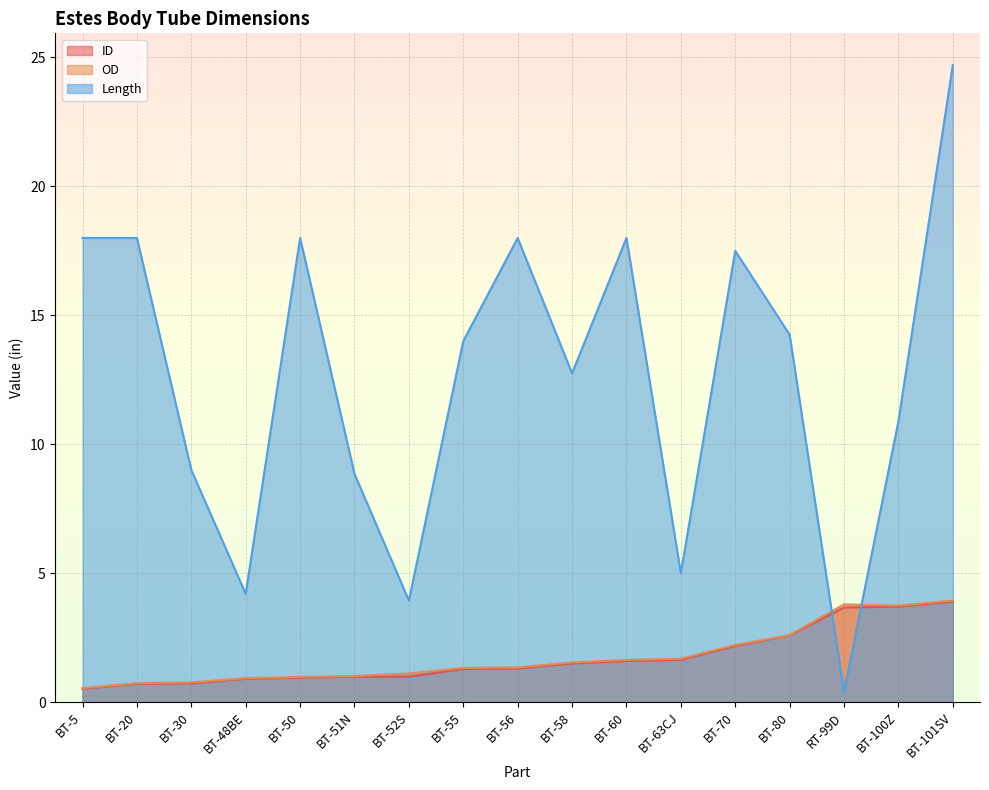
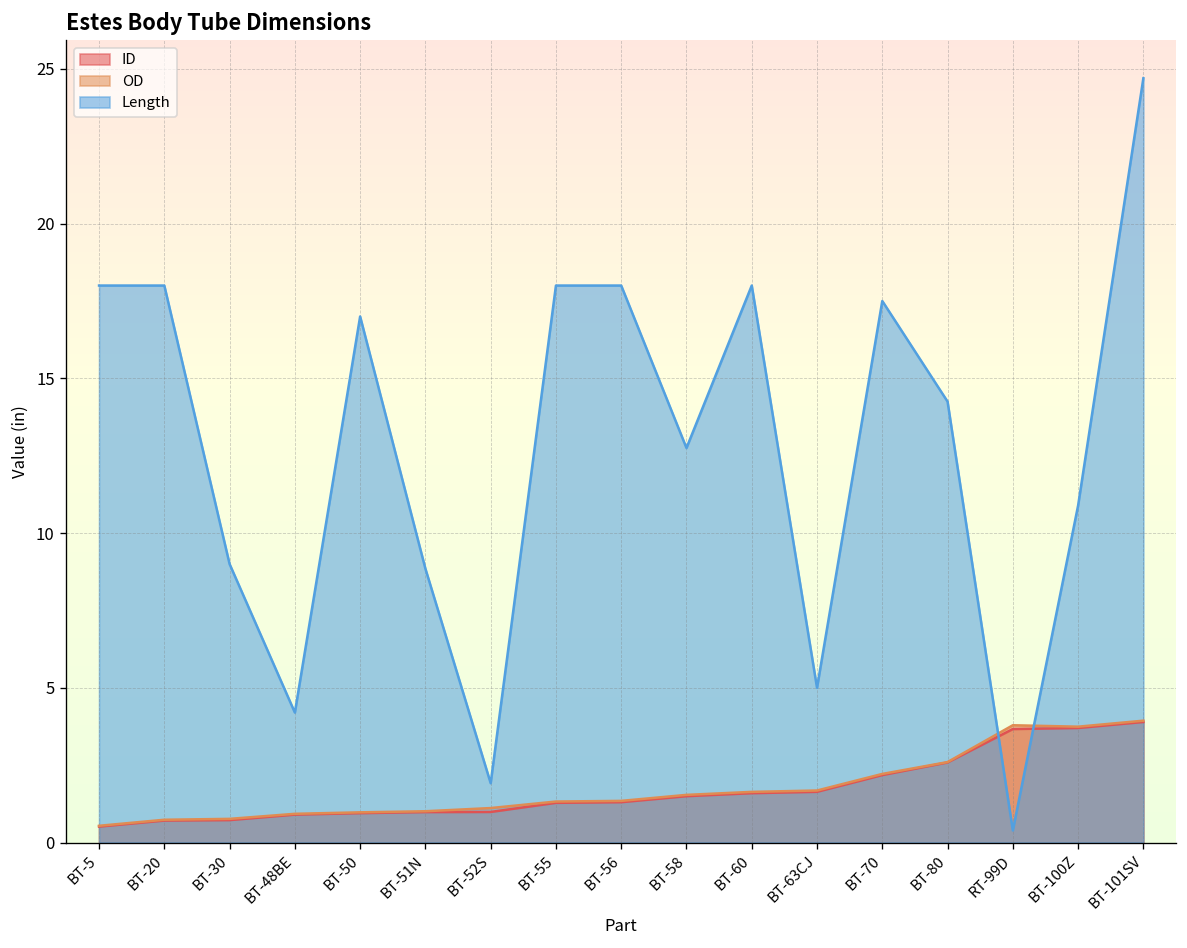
  {
    "Length": {
      "BT-5": 18.0,
      "BT-20": 18.0,
      "BT-30": 9.0,
      "BT-48BE": 4.2,
-     "BT-50": 18,
+     "BT-50": 17,
      "BT-51N": 8.9,
-     "BT-52S": 3.9,
-     "BT-55": 14,
+     "BT-52S": 1.9,
+     "BT-55": 18,
      "BT-56": 18.0,
      "BT-58": 12.8,
      "BT-60": 18.0,
      "BT-63CJ": 5.0,
      "BT-70": 17.5,
      "BT-80": 14.3,
      "RT-99D": 0.4,
      "BT-100Z": 10.9,
      "BT-101SV": 24.7
    }
  }
